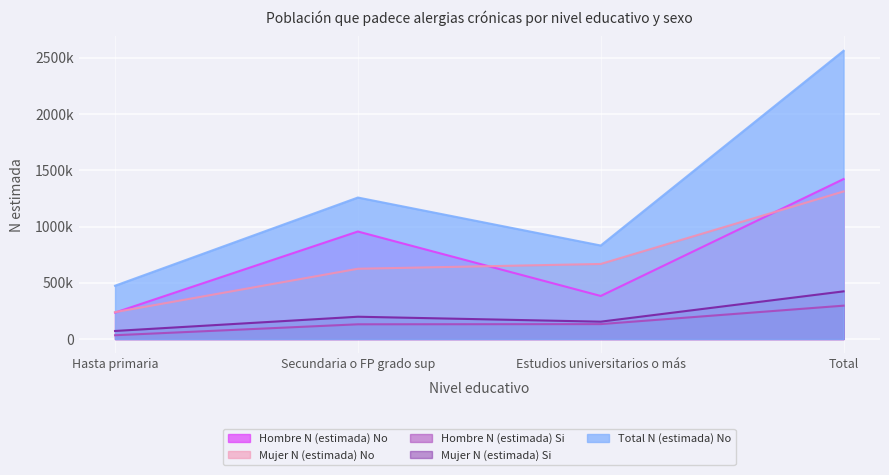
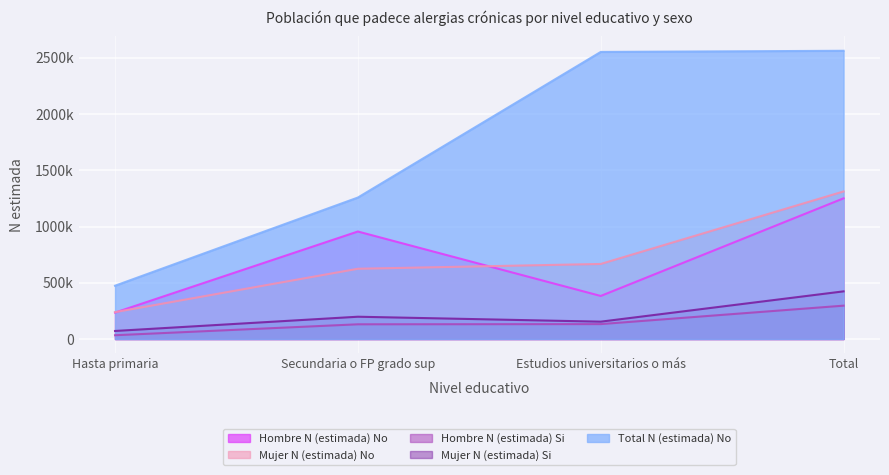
  {
    "Hombre N (estimada) No": {
      "Secundaria o FP grado sup": 960000,
      "Estudios universitarios o más": 380000,
-     "Total": 1420000
+     "Total": 1250000
    },
    "Mujer N (estimada) No": {
      "Secundaria o FP grado sup": 620000,
      "Estudios universitarios o más": 670000,
      "Total": 1310000
    },
    "Total N (estimada) No": {
      "Hasta primaria": 470000,
      "Secundaria o FP grado sup": 1260000,
-     "Estudios universitarios o más": 830000,
+     "Estudios universitarios o más": 2550000,
      "Total": 2560000
    }
  }
